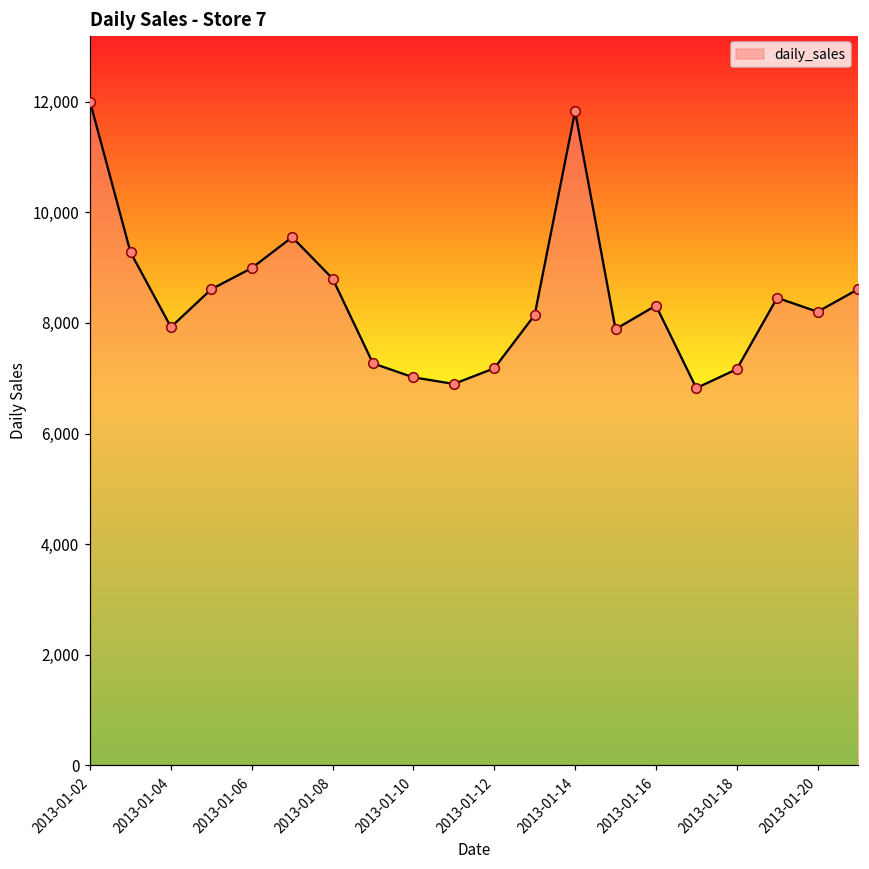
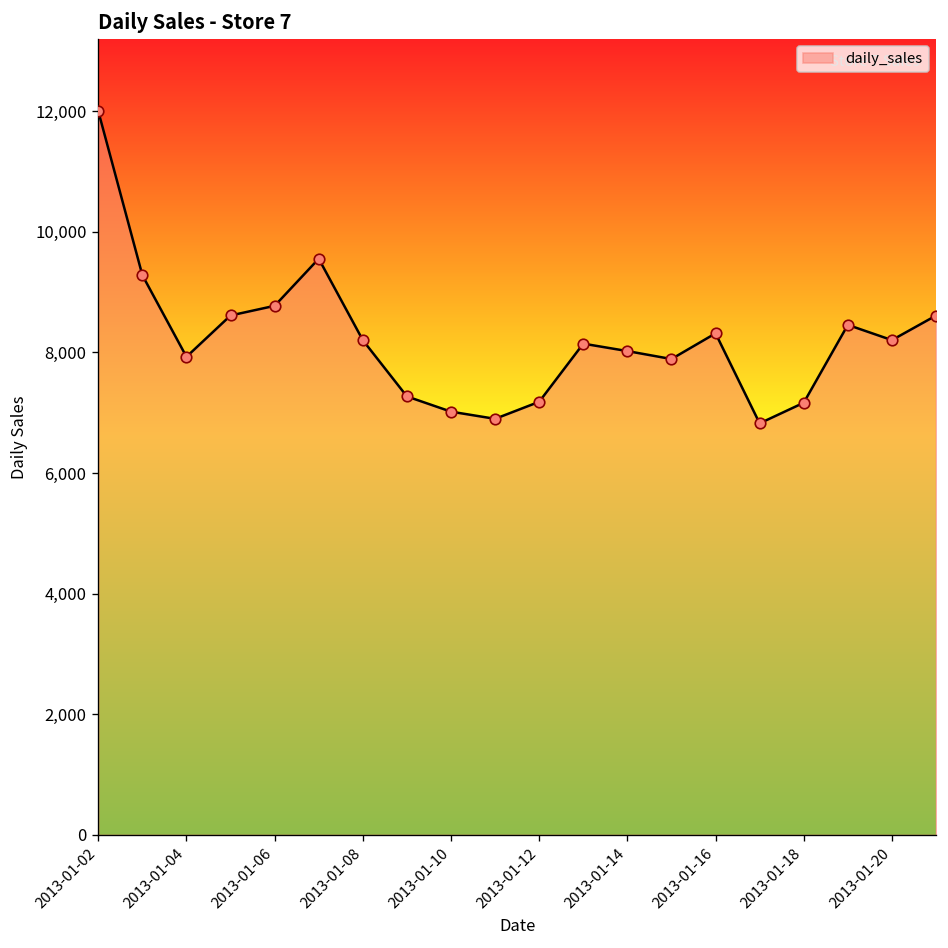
  {
    "2013-01-02": "12,000",
    "2013-01-04": "7,900",
-   "2013-01-06": "9,000",
-   "2013-01-08": "8,800",
+   "2013-01-06": "8,800",
+   "2013-01-08": "8,200",
    "2013-01-10": "7,000",
    "2013-01-12": "7,200",
-   "2013-01-14": "11,800",
+   "2013-01-14": "8,000",
    "2013-01-16": "8,300",
    "2013-01-18": "7,200",
    "2013-01-20": "8,200"
  }
